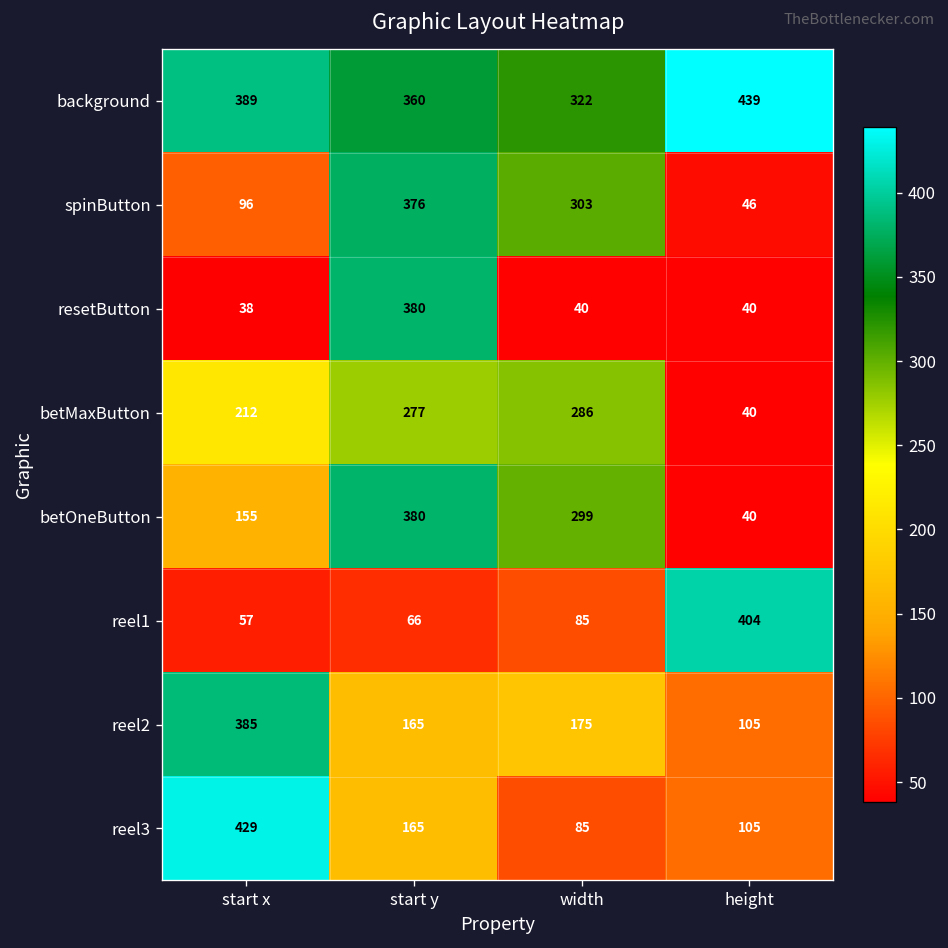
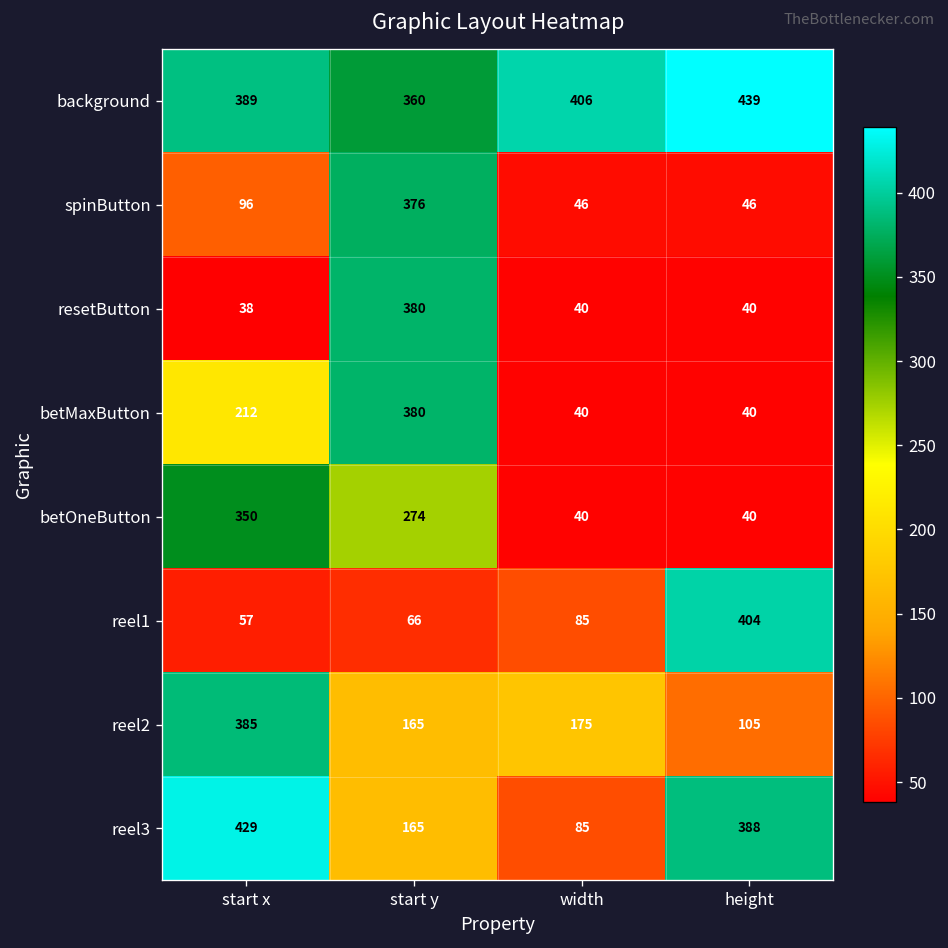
  {
    "background": {
      "start x": 389,
      "start y": 360,
-     "width": 322,
+     "width": 406,
      "height": 439
    },
    "spinButton": {
      "start x": 96,
      "start y": 376,
-     "width": 303,
+     "width": 46,
      "height": 46
    },
    "resetButton": {
      "start x": 38,
      "start y": 380,
      "width": 40,
      "height": 40
    },
    "betMaxButton": {
      "start x": 212,
-     "start y": 277,
-     "width": 286,
+     "start y": 380,
+     "width": 40,
      "height": 40
    },
    "betOneButton": {
-     "start x": 155,
-     "start y": 380,
-     "width": 299,
+     "start x": 350,
+     "start y": 274,
+     "width": 40,
      "height": 40
    },
    "reel1": {
      "start x": 57,
      "start y": 66,
      "width": 85,
      "height": 404
    },
    "reel2": {
      "start x": 385,
      "start y": 165,
      "width": 175,
      "height": 105
    },
    "reel3": {
      "start x": 429,
      "start y": 165,
      "width": 85,
-     "height": 105
+     "height": 388
    }
  }
